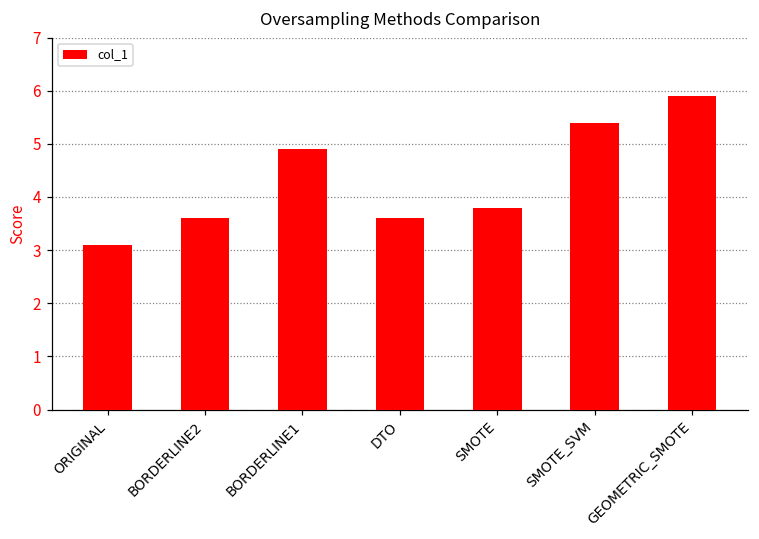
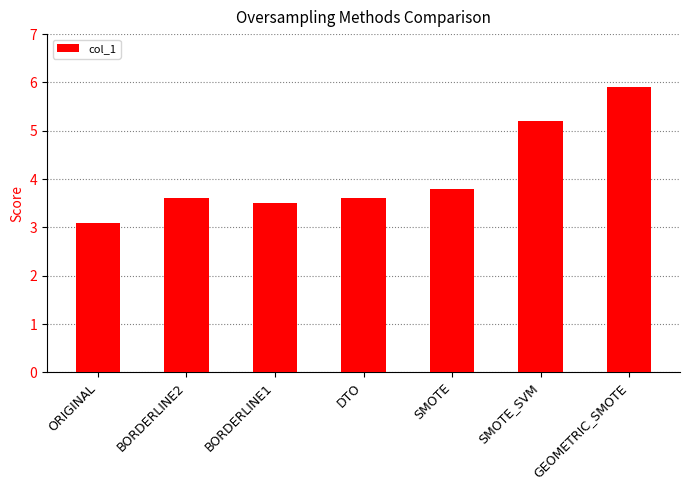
  {
    "ORIGINAL": 3.1,
    "BORDERLINE2": 3.6,
-   "BORDERLINE1": 4.9,
+   "BORDERLINE1": 3.5,
    "DTO": 3.6,
    "SMOTE": 3.8,
-   "SMOTE_SVM": 5.4,
+   "SMOTE_SVM": 5.2,
    "GEOMETRIC_SMOTE": 5.9
  }
